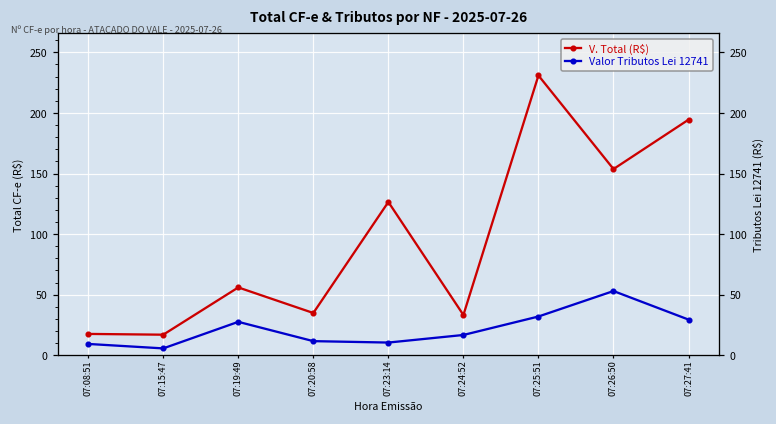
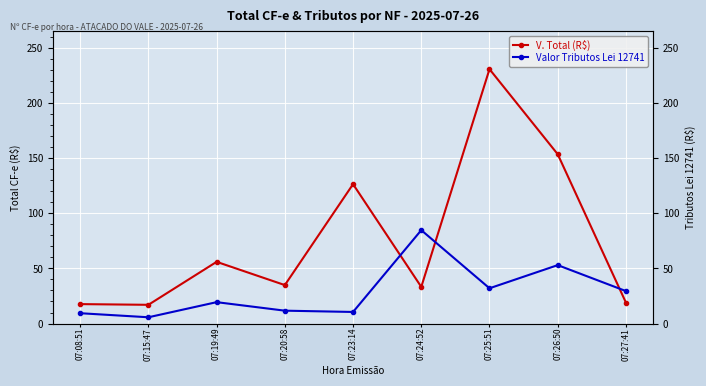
  {
    "V. Total (R$)": {
      "07:08:51": 18,
      "07:15:47": 17,
      "07:19:49": 56,
      "07:20:58": 35,
      "07:23:14": 127,
      "07:24:52": 33,
      "07:25:51": 231,
      "07:26:50": 154,
-     "07:27:41": 194
+     "07:27:41": 19
    },
    "Valor Tributos Lei 12741": {
      "07:08:51": 9,
      "07:15:47": 6,
-     "07:19:49": 28,
+     "07:19:49": 19,
      "07:20:58": 12,
      "07:23:14": 11,
-     "07:24:52": 17,
+     "07:24:52": 85,
      "07:25:51": 32,
      "07:26:50": 53,
      "07:27:41": 29
    }
  }
